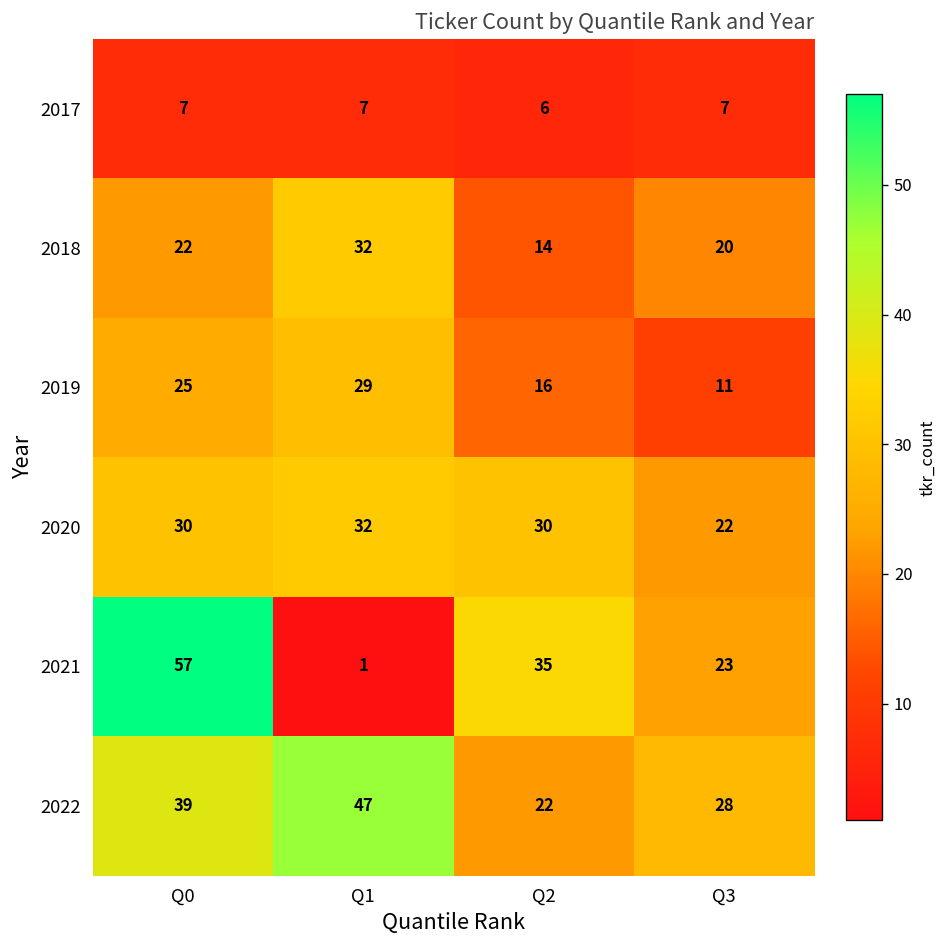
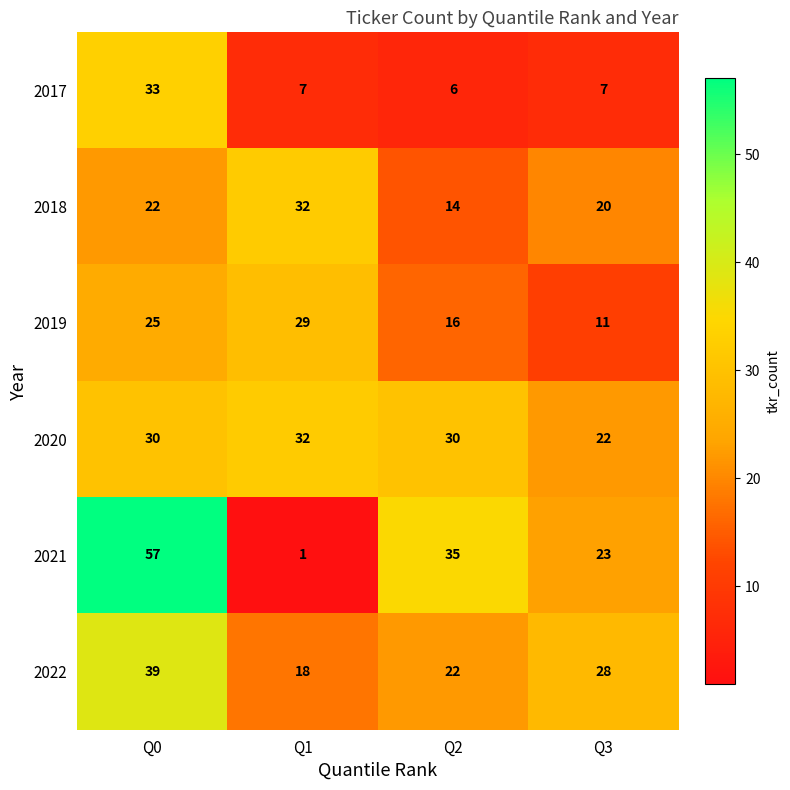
  {
    "2017": {
-     "Q0": 7,
+     "Q0": 33,
      "Q1": 7,
      "Q2": 6,
      "Q3": 7
    },
    "2018": {
      "Q0": 22,
      "Q1": 32,
      "Q2": 14,
      "Q3": 20
    },
    "2019": {
      "Q0": 25,
      "Q1": 29,
      "Q2": 16,
      "Q3": 11
    },
    "2020": {
      "Q0": 30,
      "Q1": 32,
      "Q2": 30,
      "Q3": 22
    },
    "2021": {
      "Q0": 57,
      "Q1": 1,
      "Q2": 35,
      "Q3": 23
    },
    "2022": {
      "Q0": 39,
-     "Q1": 47,
+     "Q1": 18,
      "Q2": 22,
      "Q3": 28
    }
  }
